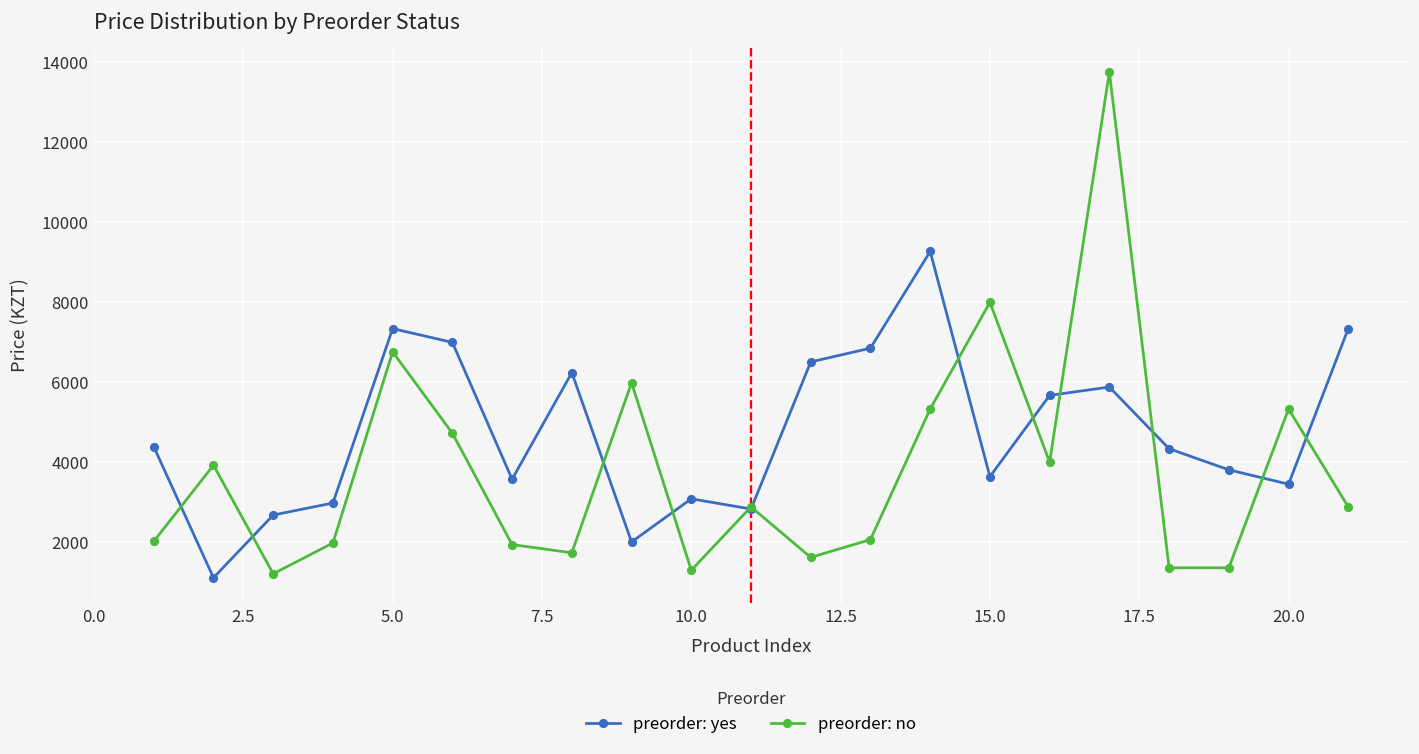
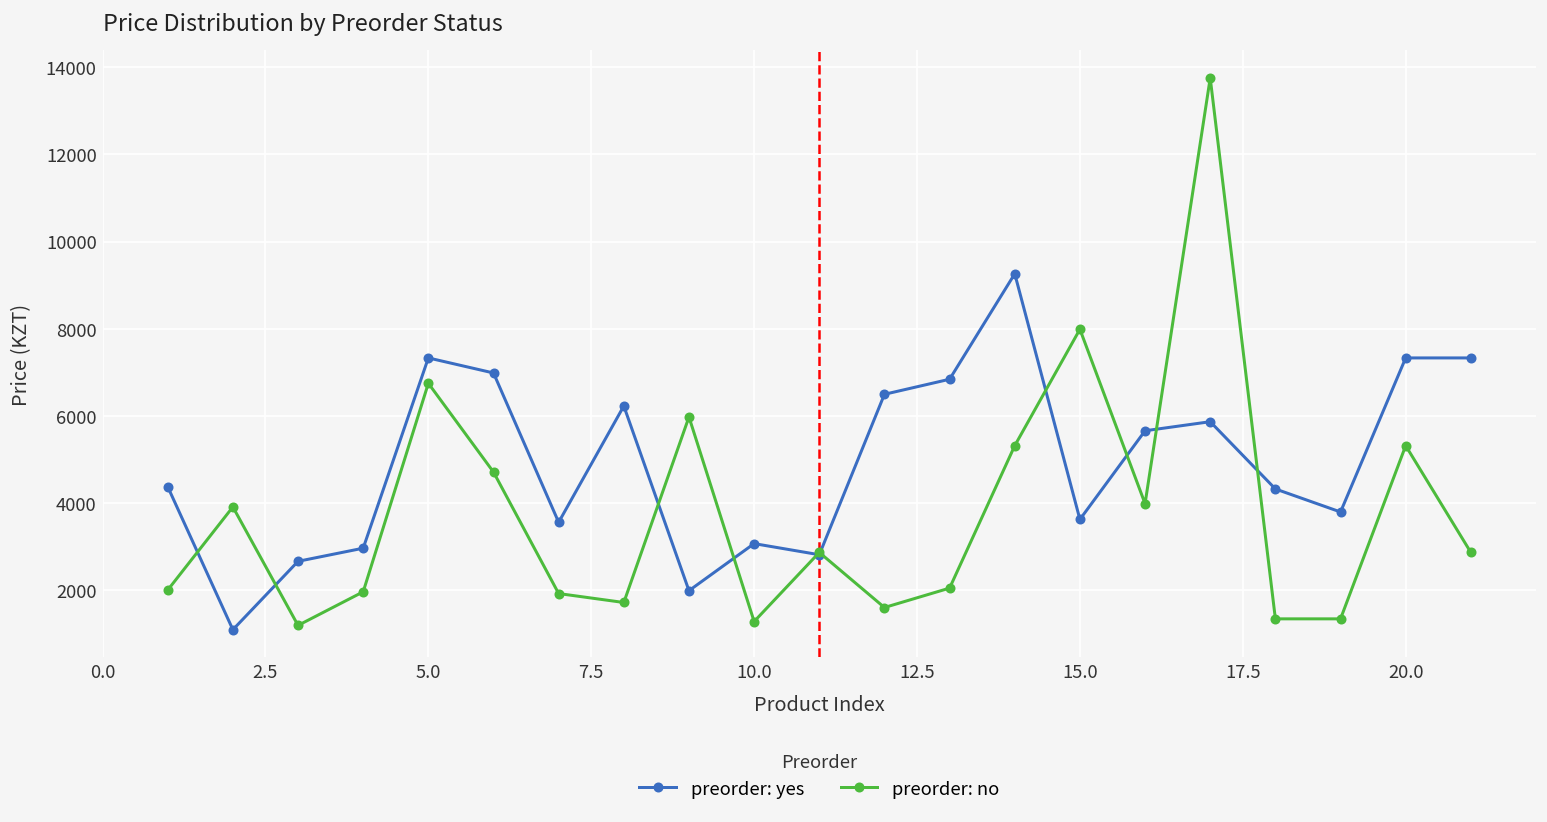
  {
    "preorder: yes": {
      "5.0": 7300,
      "10.0": 3100,
      "15.0": 3600,
-     "20.0": 3400
+     "20.0": 7300
    },
    "preorder: no": {
      "5.0": 6800,
      "10.0": 1300,
      "15.0": 8000,
      "20.0": 5300
    }
  }
